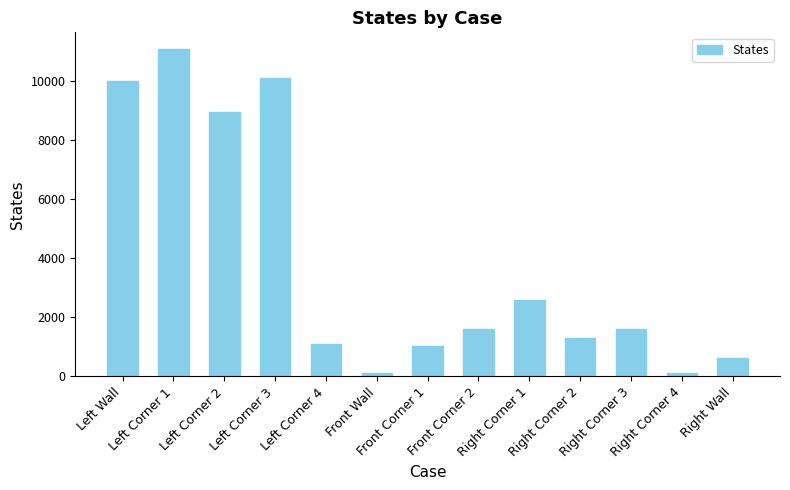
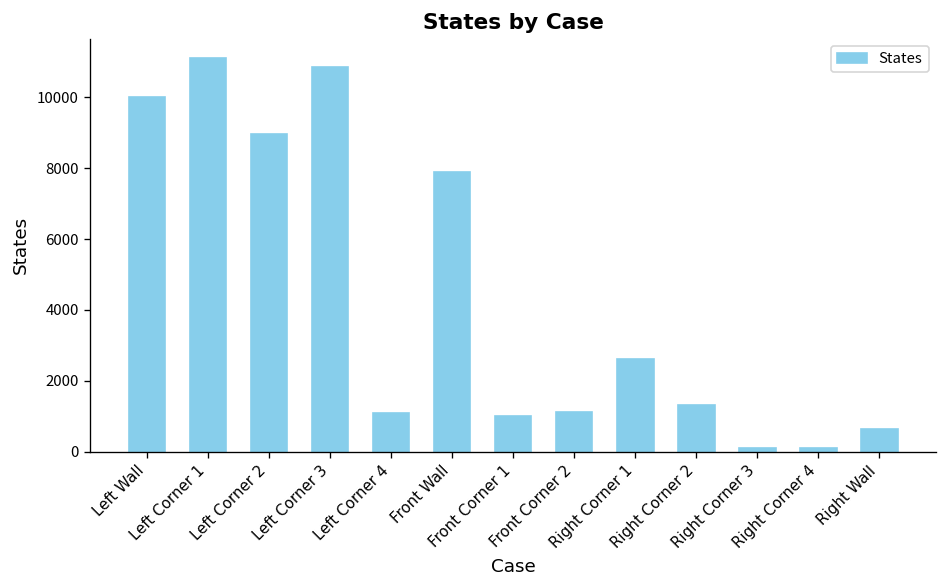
  {
    "Left Wall": 10000,
    "Left Corner 1": 11100,
    "Left Corner 2": 9000,
-   "Left Corner 3": 10100,
+   "Left Corner 3": 10900,
    "Left Corner 4": 1100,
-   "Front Wall": 100,
+   "Front Wall": 7900,
    "Front Corner 1": 1000,
-   "Front Corner 2": 1600,
+   "Front Corner 2": 1100,
    "Right Corner 1": 2600,
    "Right Corner 2": 1300,
-   "Right Corner 3": 1600,
+   "Right Corner 3": 100,
    "Right Corner 4": 100,
    "Right Wall": 600
  }
